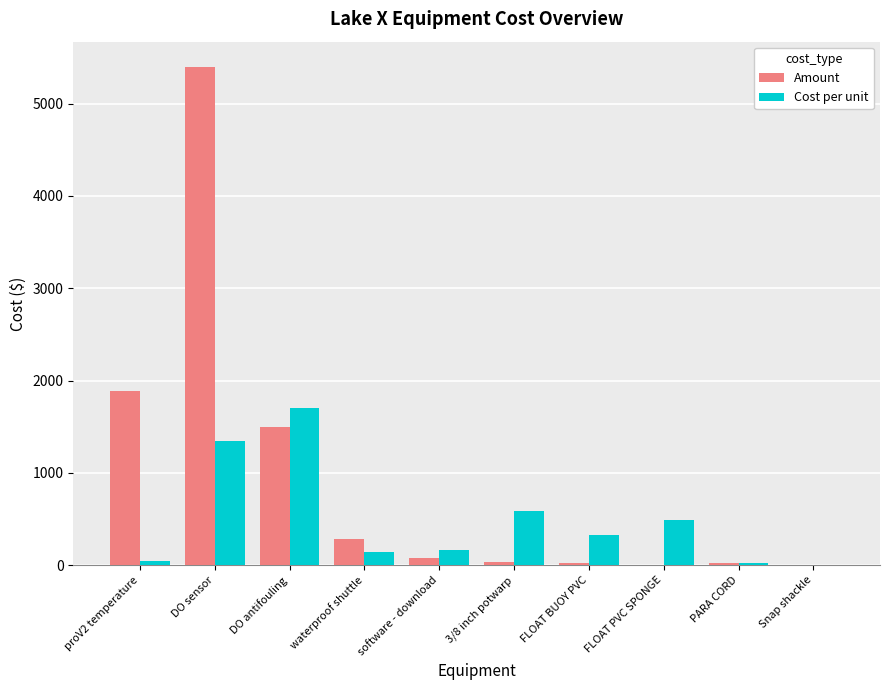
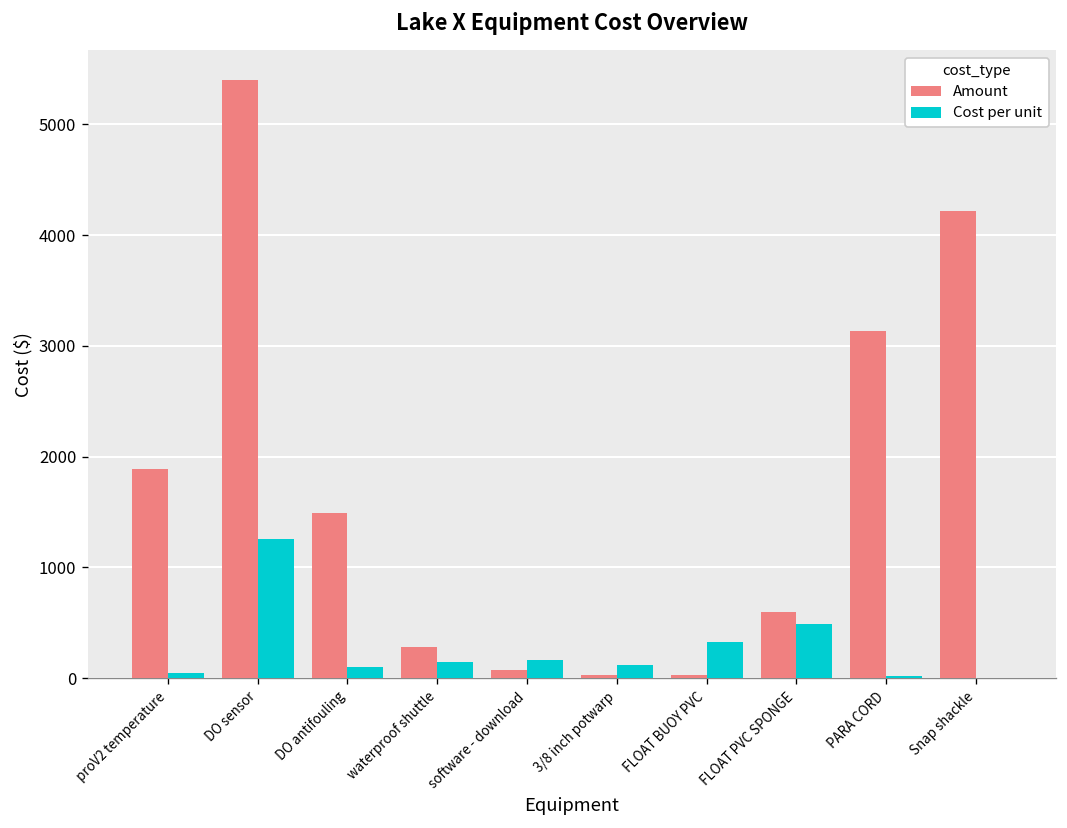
  {
    "Amount": {
      "proV2 temperature": 1900,
      "DO sensor": 5400,
      "DO antifouling": 1500,
      "waterproof shuttle": 300,
      "software - download": 100,
      "3/8 inch potwarp": 0,
      "FLOAT BUOY PVC": 0,
-     "FLOAT PVC SPONGE": 0,
-     "PARA CORD": 0,
-     "Snap shackle": 0
+     "FLOAT PVC SPONGE": 600,
+     "PARA CORD": 3100,
+     "Snap shackle": 4200
    },
    "Cost per unit": {
      "proV2 temperature": 0,
-     "DO sensor": 1400,
-     "DO antifouling": 1700,
+     "DO sensor": 1300,
+     "DO antifouling": 100,
      "waterproof shuttle": 100,
      "software - download": 200,
-     "3/8 inch potwarp": 600,
+     "3/8 inch potwarp": 100,
      "FLOAT BUOY PVC": 300,
      "FLOAT PVC SPONGE": 500
    }
  }
